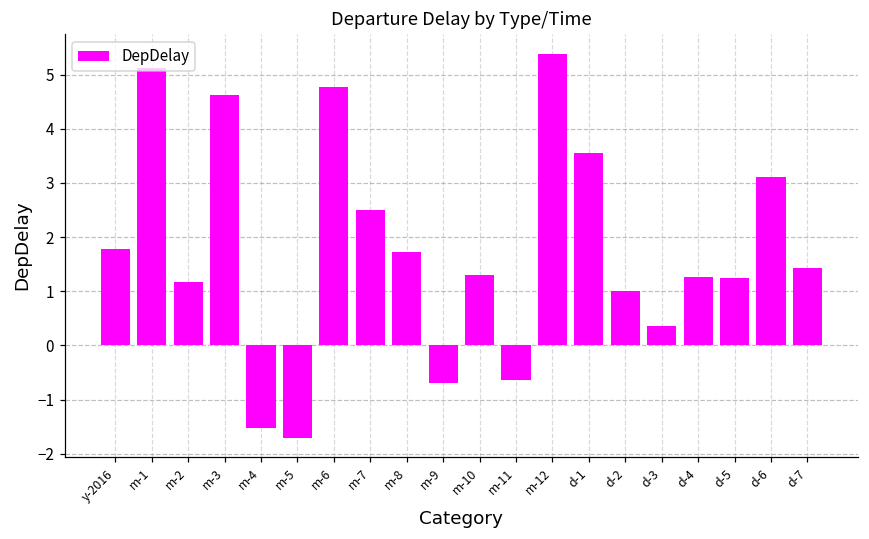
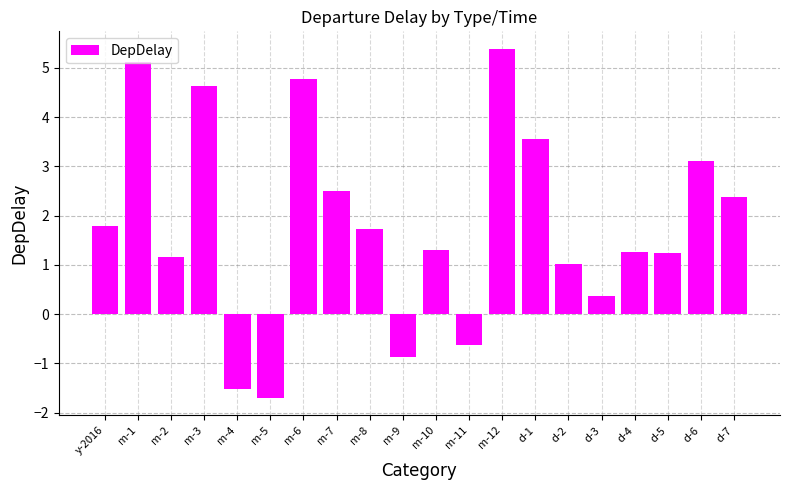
  {
    "y-2016": 1.8,
    "m-2": 1.2,
    "m-3": 4.6,
    "m-4": -1.5,
    "m-5": -1.7,
    "m-6": 4.8,
    "m-7": 2.5,
    "m-8": 1.7,
-   "m-9": -0.7,
+   "m-9": -0.9,
    "m-10": 1.3,
    "m-11": -0.6,
    "m-12": 5.4,
    "d-1": 3.5,
    "d-2": 1.0,
    "d-3": 0.4,
    "d-4": 1.3,
    "d-5": 1.2,
    "d-6": 3.1,
-   "d-7": 1.4
+   "d-7": 2.4
  }
